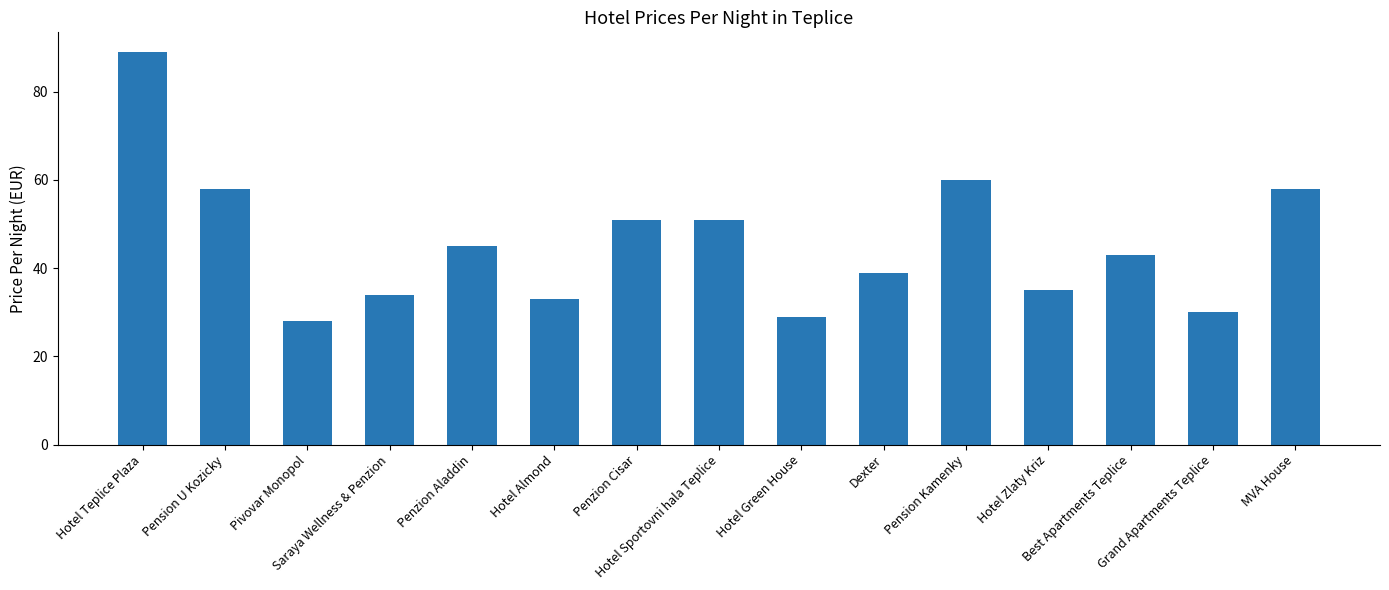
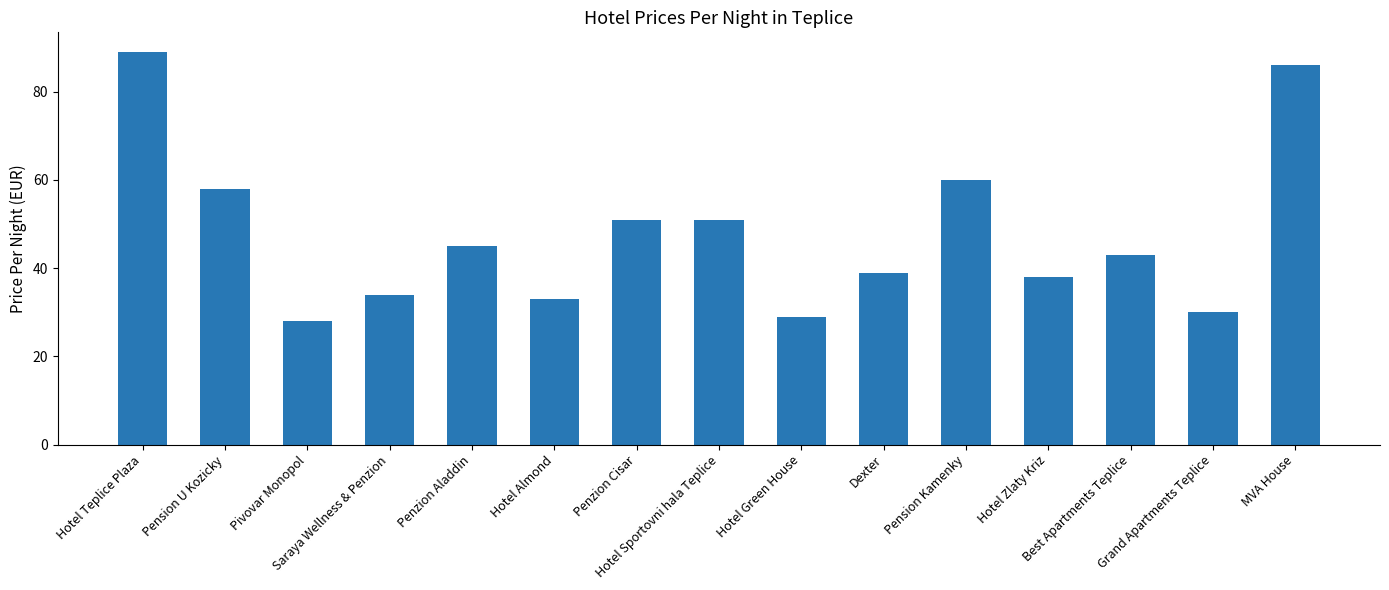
  {
    "Hotel Teplice Plaza": 89,
    "Pension U Kozicky": 58,
    "Pivovar Monopol": 28,
    "Saraya Wellness & Penzion": 34,
    "Penzion Aladdin": 45,
    "Hotel Almond": 33,
    "Penzion Cisar": 51,
    "Hotel Sportovni hala Teplice": 51,
    "Hotel Green House": 29,
    "Dexter": 39,
    "Pension Kamenky": 60,
-   "Hotel Zlaty Kriz": 35,
+   "Hotel Zlaty Kriz": 38,
    "Best Apartments Teplice": 43,
    "Grand Apartments Teplice": 30,
-   "MVA House": 58
+   "MVA House": 86
  }
